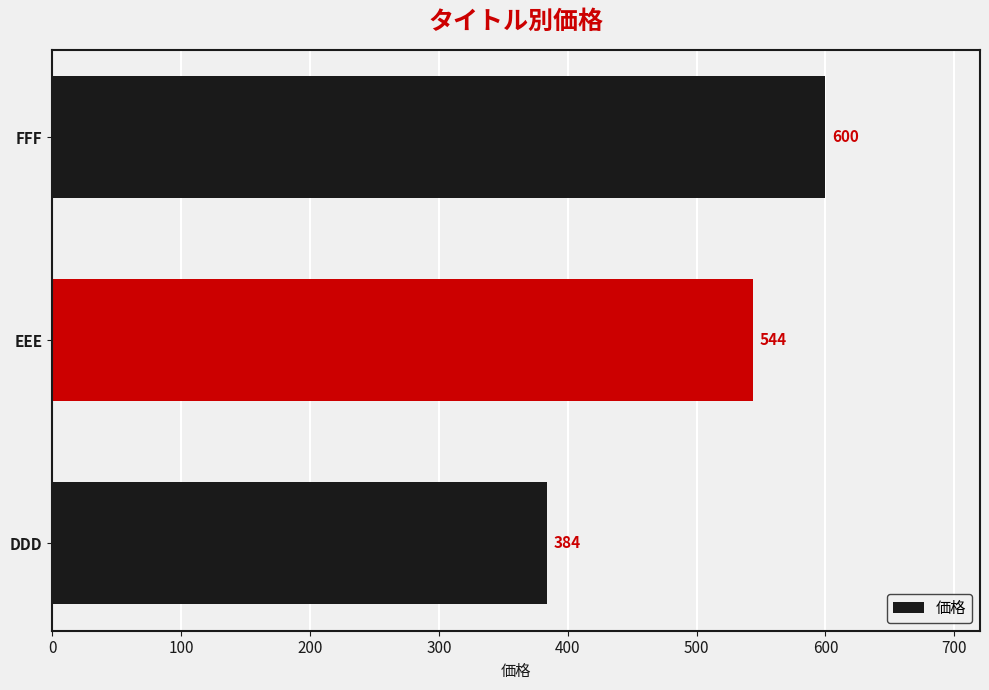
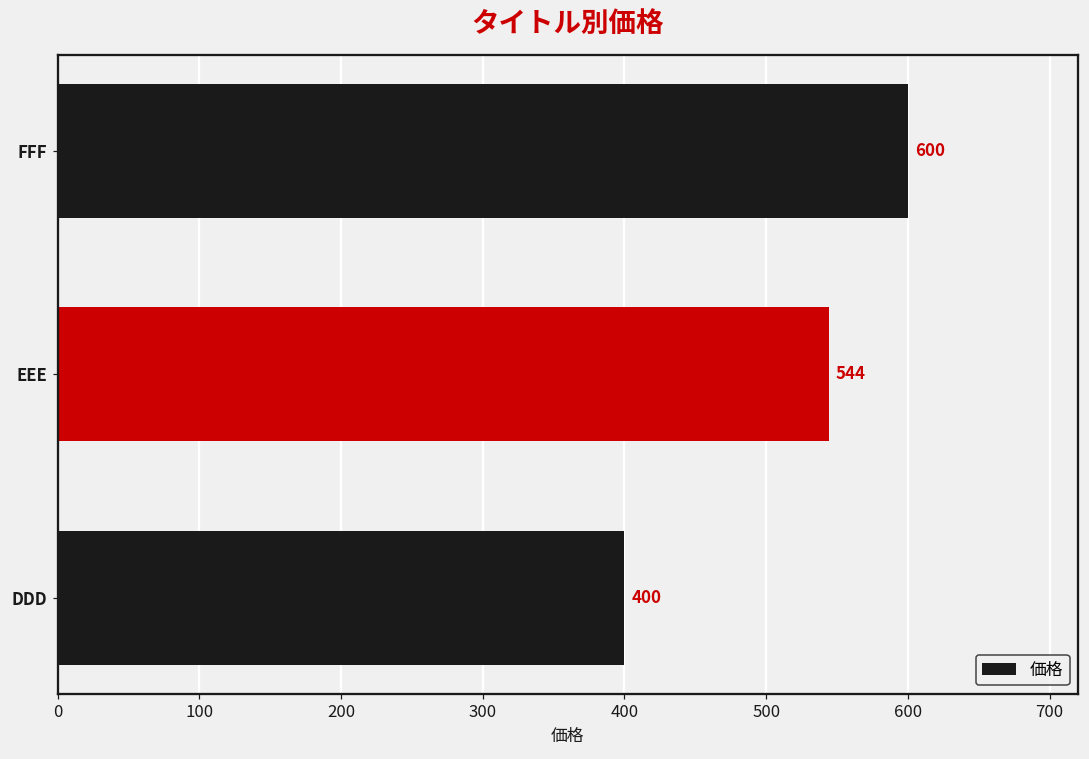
  {
    "FFF": 600,
    "EEE": 544,
-   "DDD": 384
+   "DDD": 400
  }
